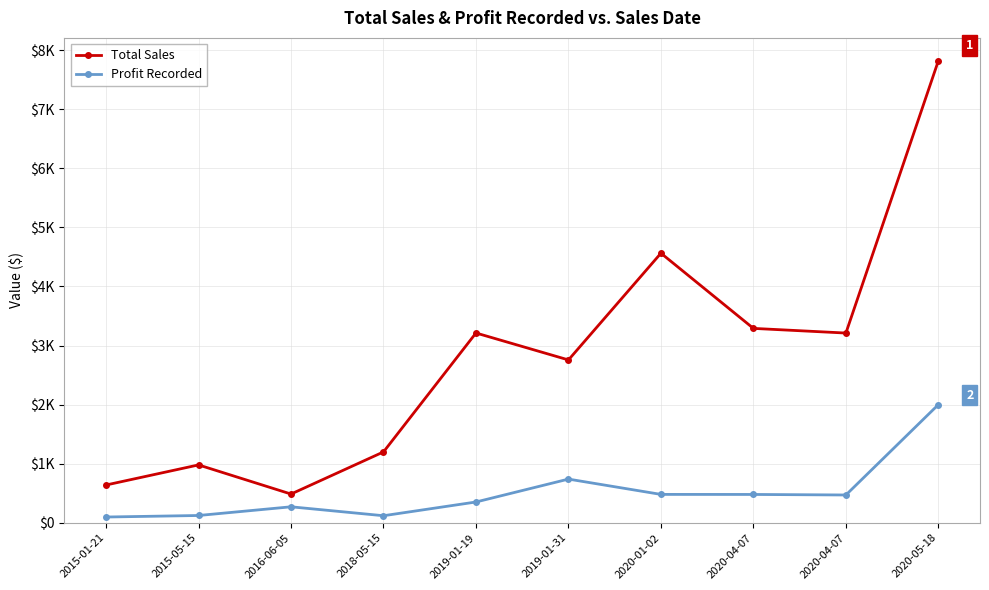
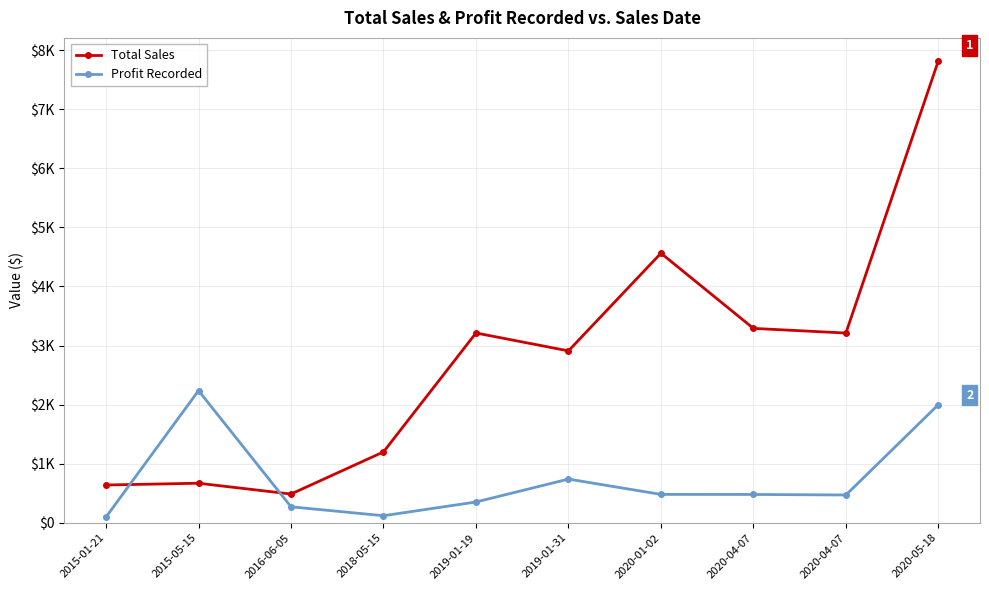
  {
    "Total Sales": {
      "2015-01-21": "$600",
-     "2015-05-15": "$1000",
+     "2015-05-15": "$700",
      "2016-06-05": "$500",
      "2018-05-15": "$1200",
      "2019-01-19": "$3200",
-     "2019-01-31": "$2800",
+     "2019-01-31": "$2900",
      "2020-01-02": "$4600",
      "2020-05-18": "$7800"
    },
    "Profit Recorded": {
      "2015-01-21": "$100",
-     "2015-05-15": "$100",
+     "2015-05-15": "$2200",
      "2016-06-05": "$300",
      "2018-05-15": "$100",
      "2019-01-19": "$400",
      "2019-01-31": "$700",
      "2020-01-02": "$500",
      "2020-05-18": "$2000"
    }
  }
